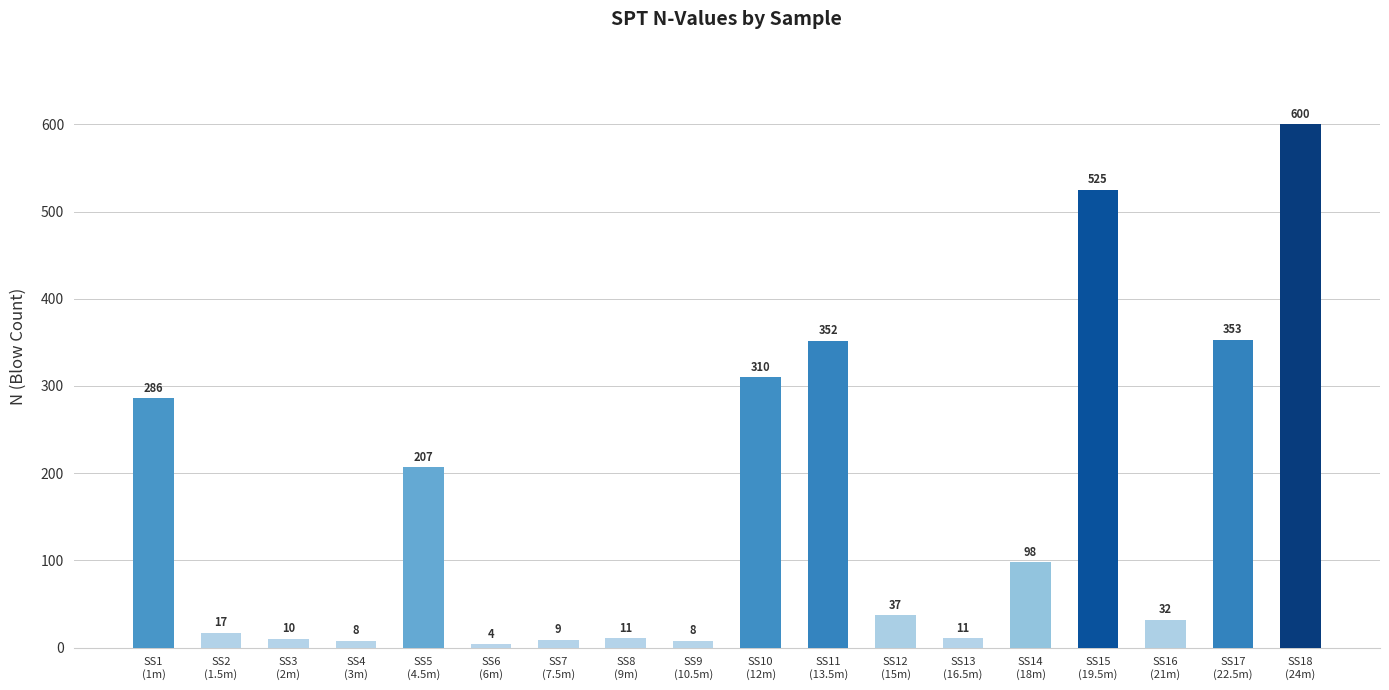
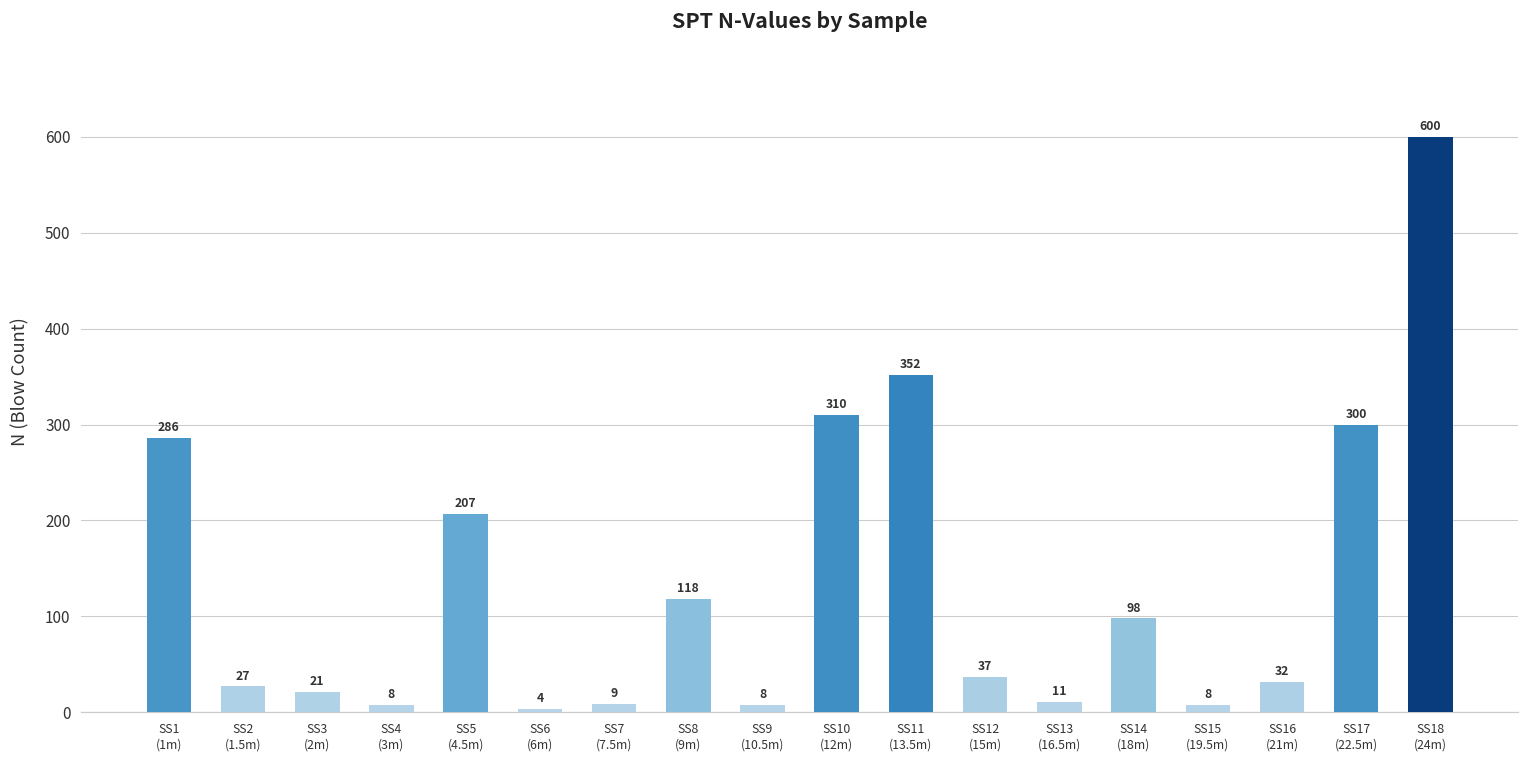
  {
    "SS1 (1m)": 286,
-   "SS2 (1.5m)": 17,
-   "SS3 (2m)": 10,
+   "SS2 (1.5m)": 27,
+   "SS3 (2m)": 21,
    "SS4 (3m)": 8,
    "SS5 (4.5m)": 207,
    "SS6 (6m)": 4,
    "SS7 (7.5m)": 9,
-   "SS8 (9m)": 11,
+   "SS8 (9m)": 118,
    "SS9 (10.5m)": 8,
    "SS10 (12m)": 310,
    "SS11 (13.5m)": 352,
    "SS12 (15m)": 37,
    "SS13 (16.5m)": 11,
    "SS14 (18m)": 98,
-   "SS15 (19.5m)": 525,
+   "SS15 (19.5m)": 8,
    "SS16 (21m)": 32,
-   "SS17 (22.5m)": 353,
+   "SS17 (22.5m)": 300,
    "SS18 (24m)": 600
  }
